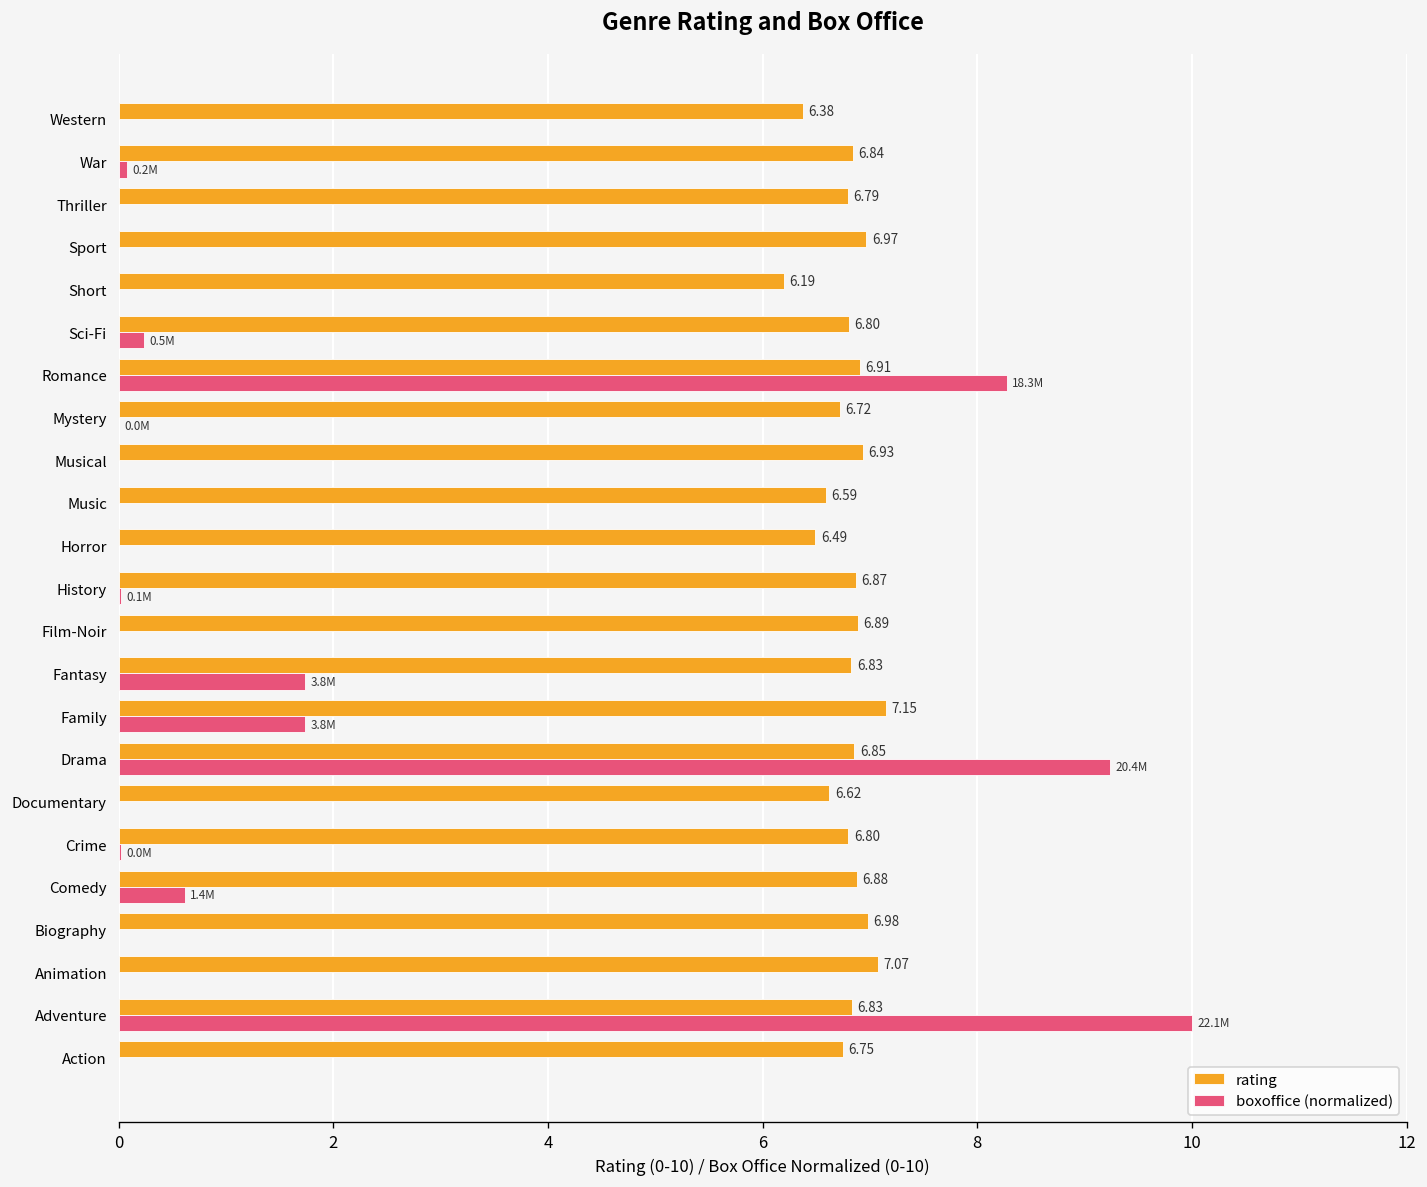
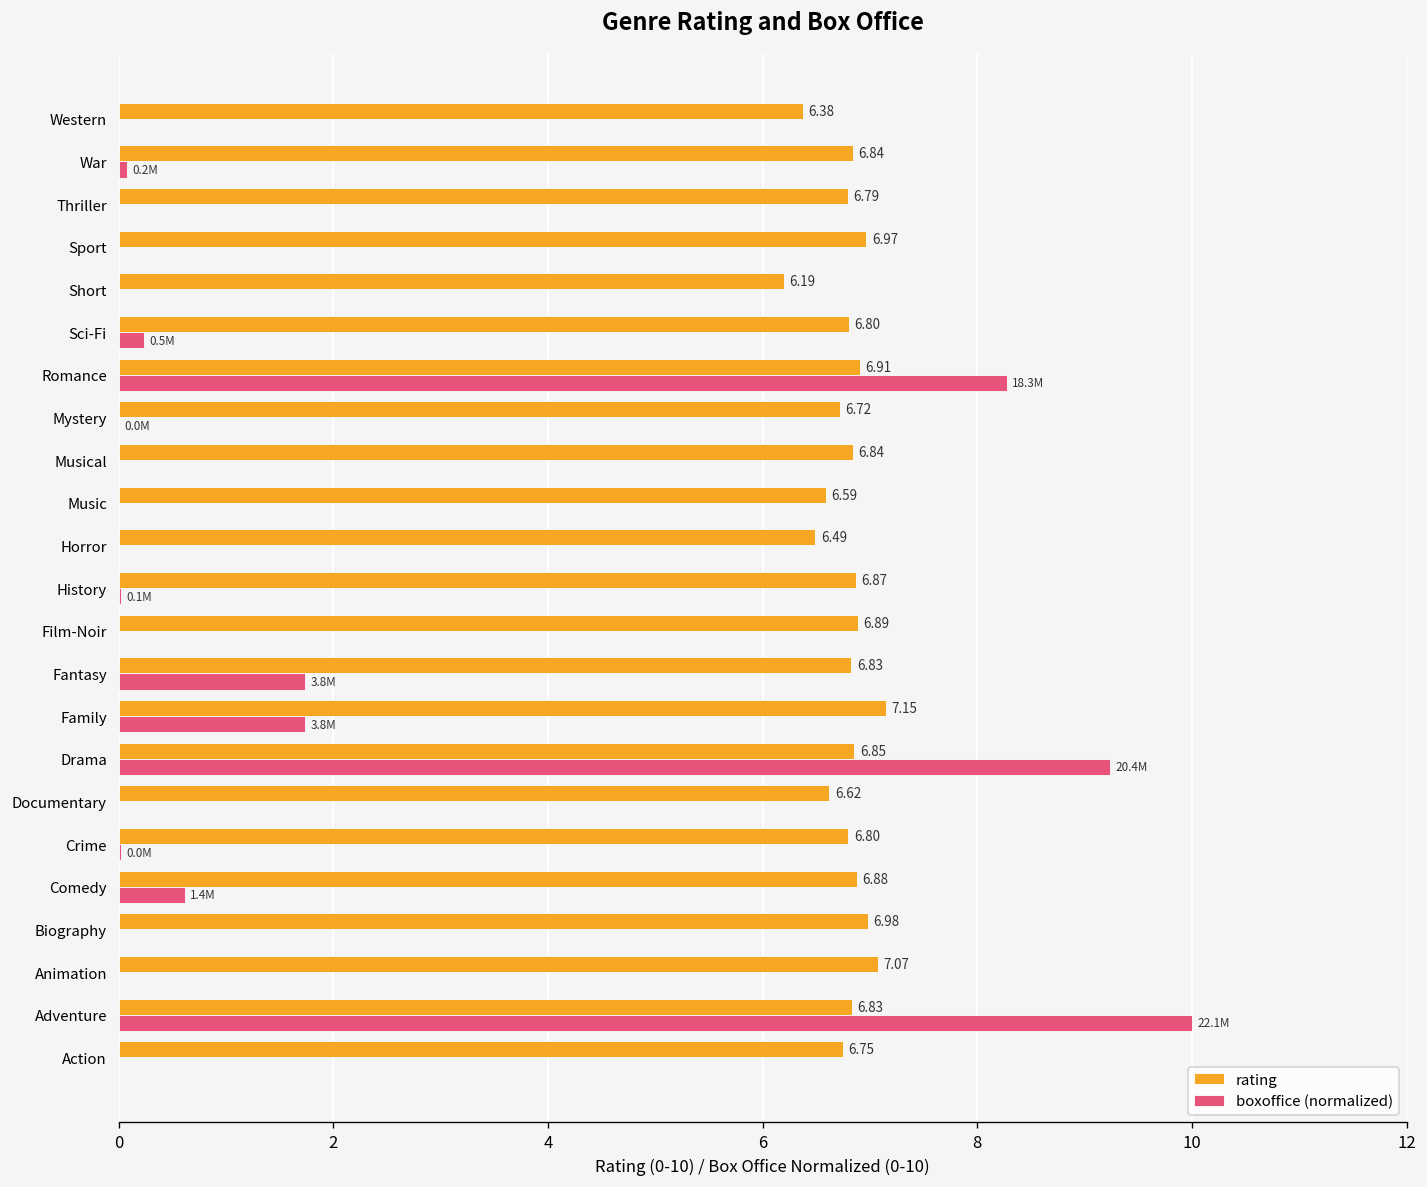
  {
    "rating": {
      "Western": "6.38",
      "War": "6.84",
      "Thriller": "6.79",
      "Sport": "6.97",
      "Short": "6.19",
      "Sci-Fi": "6.80",
      "Romance": "6.91",
      "Mystery": "6.72",
-     "Musical": "6.93",
+     "Musical": "6.84",
      "Music": "6.59",
      "Horror": "6.49",
      "History": "6.87",
      "Film-Noir": "6.89",
      "Fantasy": "6.83",
      "Family": "7.15",
      "Drama": "6.85",
      "Documentary": "6.62",
      "Crime": "6.80",
      "Comedy": "6.88",
      "Biography": "6.98",
      "Animation": "7.07",
      "Adventure": "6.83",
      "Action": "6.75"
    },
    "boxoffice (normalized)": {
      "Mystery": "0.0M",
      "Crime": "0.0M"
    }
  }
